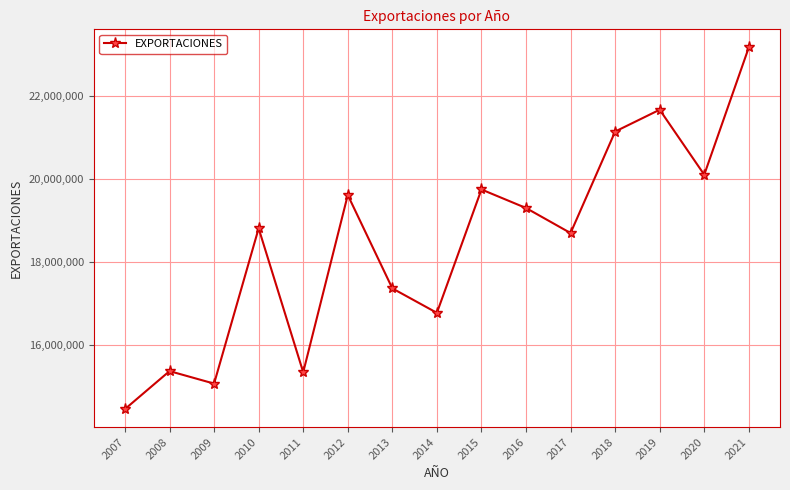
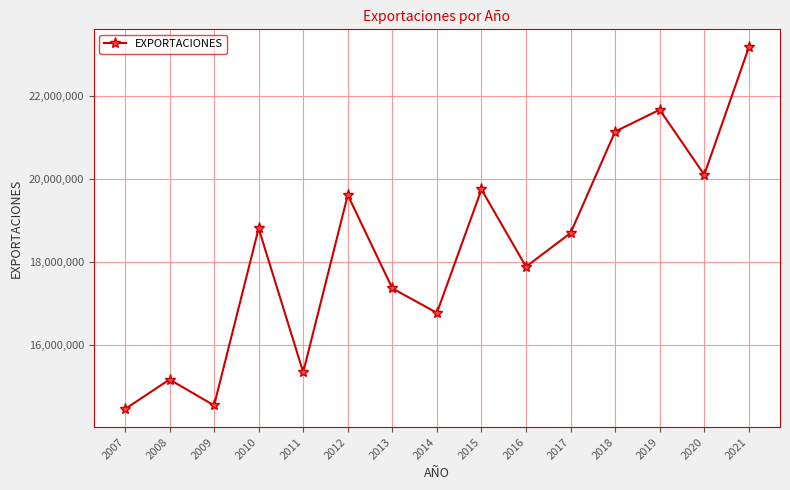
  {
    "2007": "14,400,000",
-   "2008": "15,400,000",
-   "2009": "15,100,000",
+   "2008": "15,200,000",
+   "2009": "14,500,000",
    "2010": "18,800,000",
    "2011": "15,300,000",
    "2012": "19,600,000",
    "2013": "17,400,000",
    "2014": "16,800,000",
    "2015": "19,700,000",
-   "2016": "19,300,000",
+   "2016": "17,900,000",
    "2017": "18,700,000",
    "2018": "21,100,000",
    "2019": "21,700,000",
    "2020": "20,100,000",
    "2021": "23,200,000"
  }
